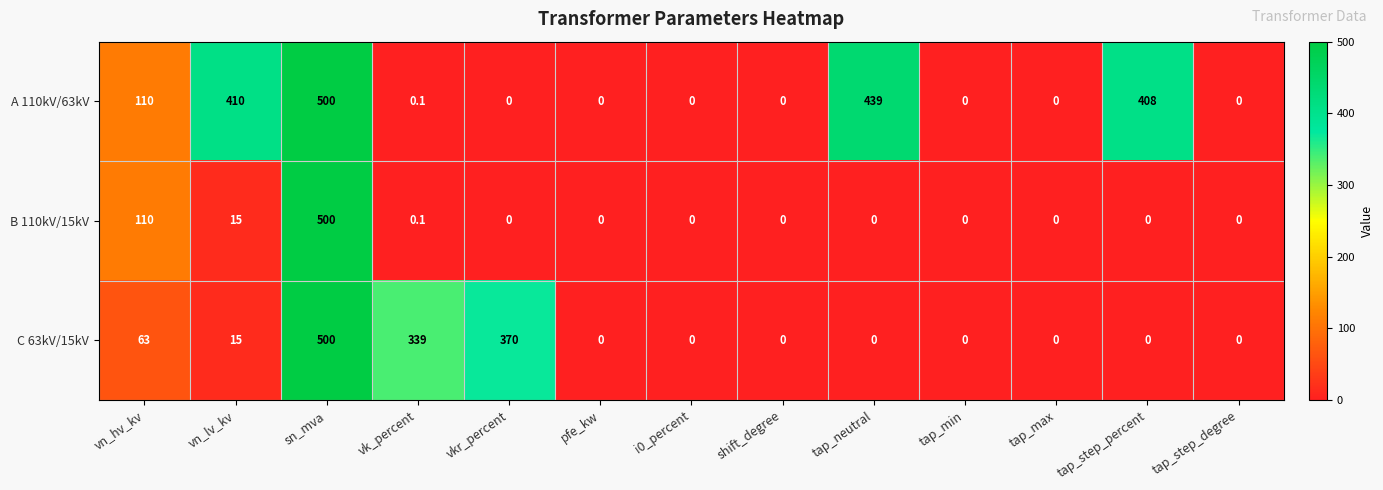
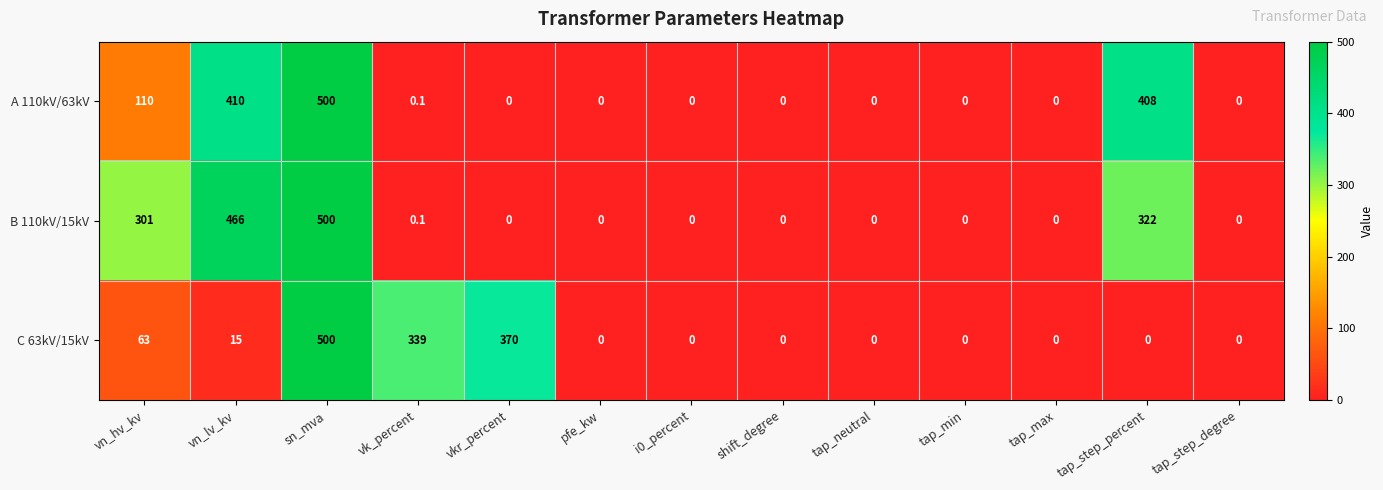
  {
    "A 110kV/63kV": {
      "vn_hv_kv": 110,
      "vn_lv_kv": 410,
      "sn_mva": 500,
      "vk_percent": 0.1,
      "vkr_percent": 0,
      "pfe_kw": 0,
      "i0_percent": 0,
      "shift_degree": 0,
-     "tap_neutral": 439,
+     "tap_neutral": 0,
      "tap_min": 0,
      "tap_max": 0,
      "tap_step_percent": 408,
      "tap_step_degree": 0
    },
    "B 110kV/15kV": {
-     "vn_hv_kv": 110,
-     "vn_lv_kv": 15,
+     "vn_hv_kv": 301,
+     "vn_lv_kv": 466,
      "sn_mva": 500,
      "vk_percent": 0.1,
      "vkr_percent": 0,
      "pfe_kw": 0,
      "i0_percent": 0,
      "shift_degree": 0,
      "tap_neutral": 0,
      "tap_min": 0,
      "tap_max": 0,
-     "tap_step_percent": 0,
+     "tap_step_percent": 322,
      "tap_step_degree": 0
    },
    "C 63kV/15kV": {
      "vn_hv_kv": 63,
      "vn_lv_kv": 15,
      "sn_mva": 500,
      "vk_percent": 339,
      "vkr_percent": 370,
      "pfe_kw": 0,
      "i0_percent": 0,
      "shift_degree": 0,
      "tap_neutral": 0,
      "tap_min": 0,
      "tap_max": 0,
      "tap_step_percent": 0,
      "tap_step_degree": 0
    }
  }
